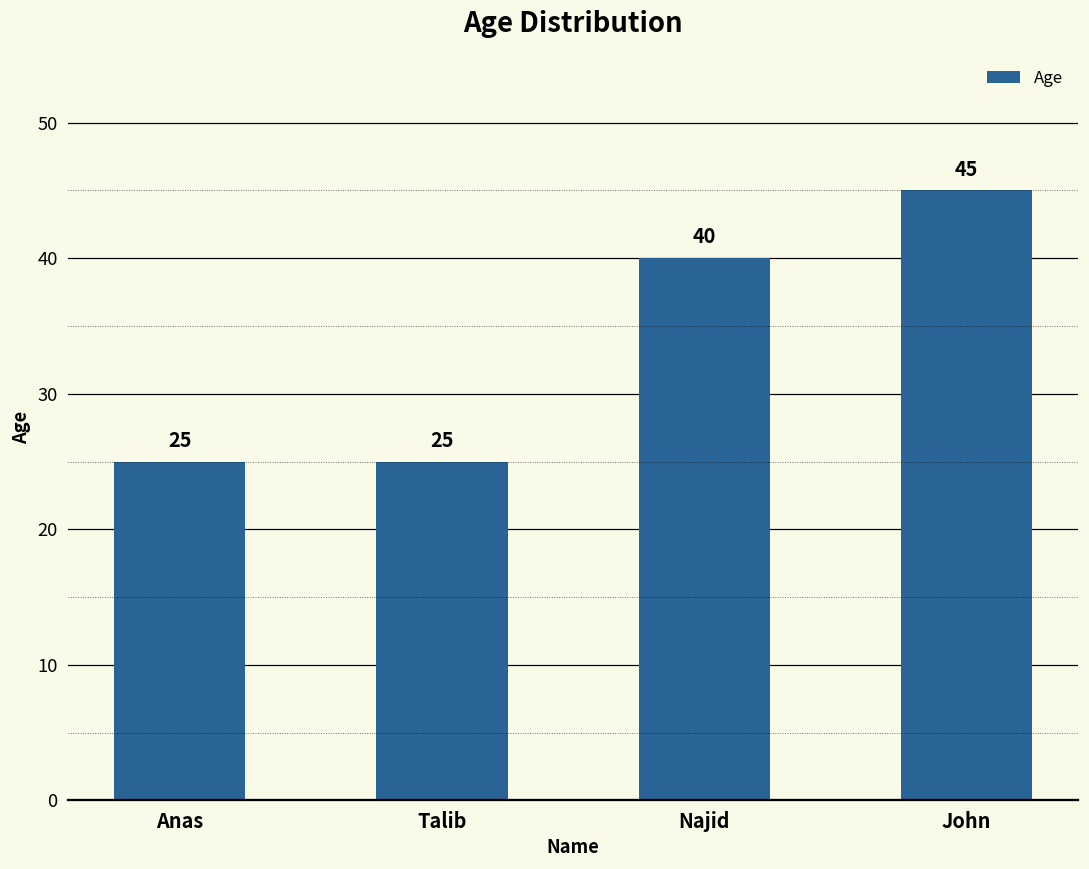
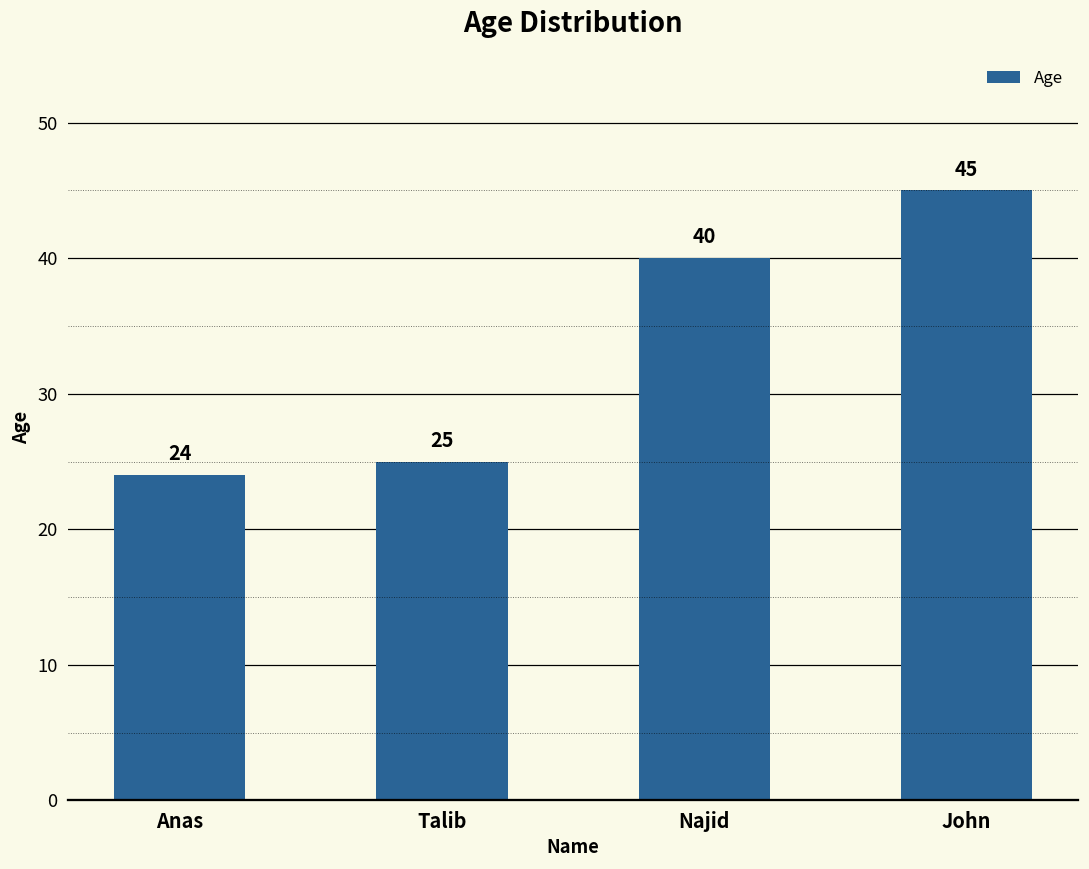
  {
-   "Anas": 25,
+   "Anas": 24,
    "Talib": 25,
    "Najid": 40,
    "John": 45
  }
